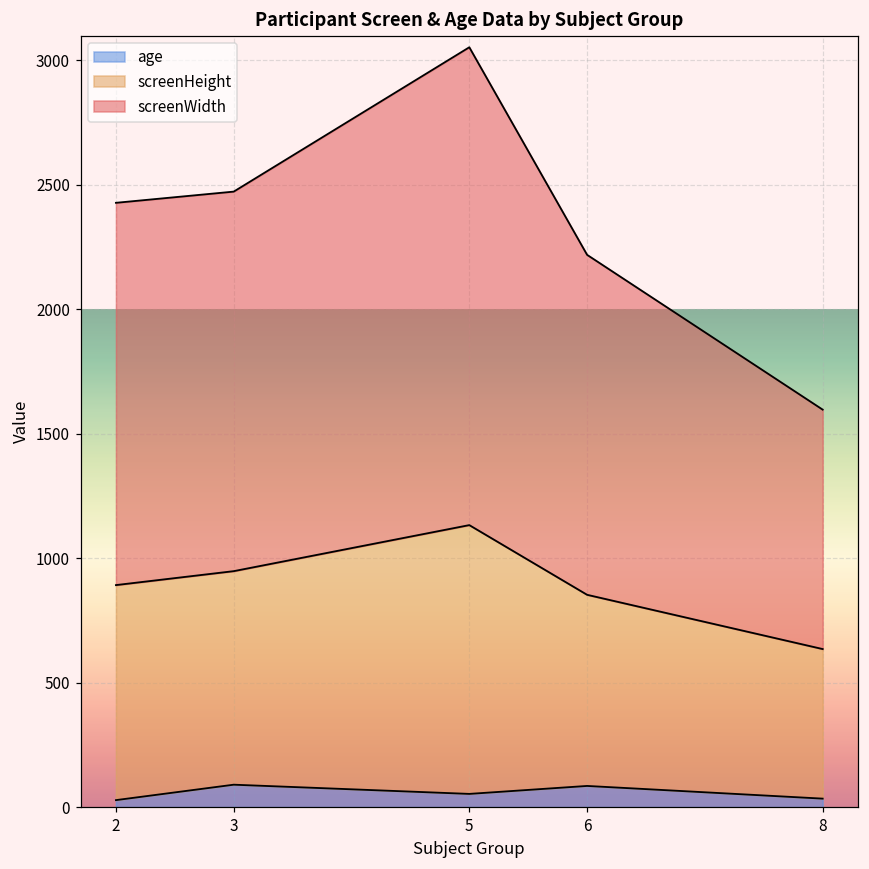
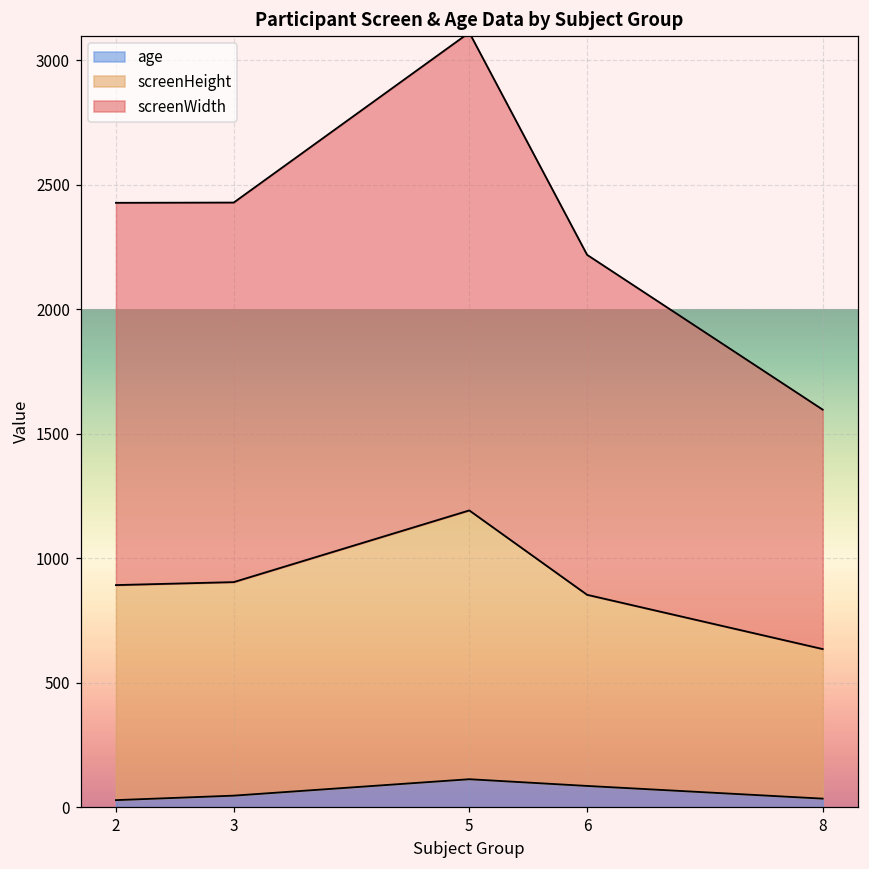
  {
    "age": {
      "2": 30,
-     "3": 90,
-     "5": 50,
+     "3": 50,
+     "5": 110,
      "6": 90,
      "8": 30
    }
  }
